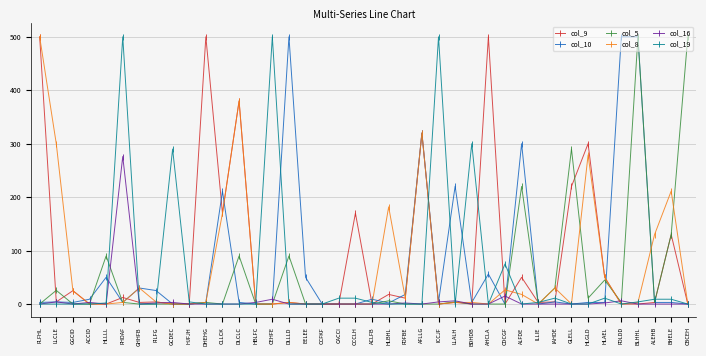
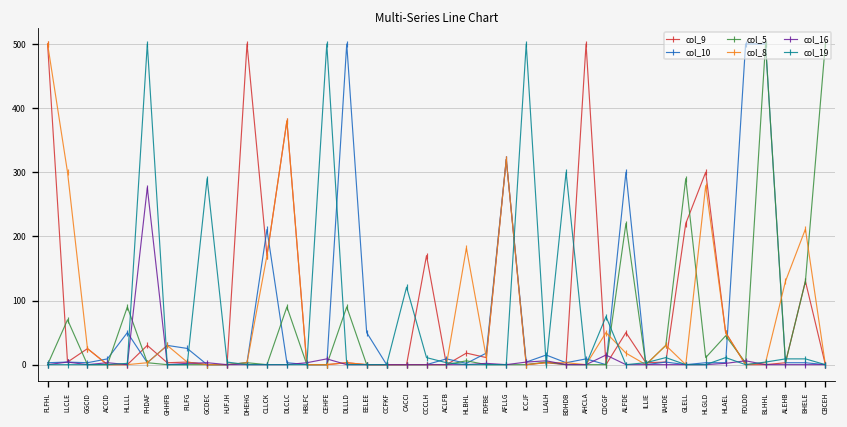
  {
    "col_9": {
-     "FHDAF": 10,
+     "FHDAF": 30,
      "DHEHG": 500,
      "CCCLH": 170,
      "HLBHL": 20,
      "AHCLA": 500,
      "ALFDE": 50,
      "GLELL": 220,
      "HLGLD": 300
    },
    "col_10": {
      "ACCID": 10,
      "HLLLL": 50,
      "FILFG": 30,
      "CLLCK": 210,
      "DLLLD": 500,
      "EELEE": 50,
      "ACLFB": 10,
      "FDFBE": 20,
-     "LLALH": 220,
-     "AHCLA": 60,
+     "LLALH": 20,
+     "AHCLA": 10,
      "ALFDE": 300
    },
    "col_5": {
-     "LLCLE": 30,
+     "LLCLE": 70,
      "HLLLL": 90,
      "DLCLC": 90,
      "DLLLD": 90,
      "ALFDE": 220,
      "GLELL": 290,
      "HLGLD": 10,
      "HLAEL": 50
    },
    "col_8": {
      "LLCLE": 300,
      "HLBHL": 180,
-     "CDCGF": 30,
+     "CDCGF": 50,
      "ALFDE": 20,
      "HLGLD": 280,
      "ALEHB": 130,
      "BHELE": 210
    },
    "col_16": {
      "FHDAF": 280,
      "CEHFE": 10,
      "CDCGF": 20
    },
    "col_19": {
      "FHDAF": 500,
      "GCDEC": 290,
      "CEHFE": 500,
-     "CACCI": 10,
+     "CACCI": 120,
      "CCCLH": 10,
      "ICCJF": 500,
      "BDHDB": 300,
      "CDCGF": 80,
      "IAHDE": 10,
      "HLAEL": 10,
      "ALEHB": 10,
      "BHELE": 10
    }
  }
